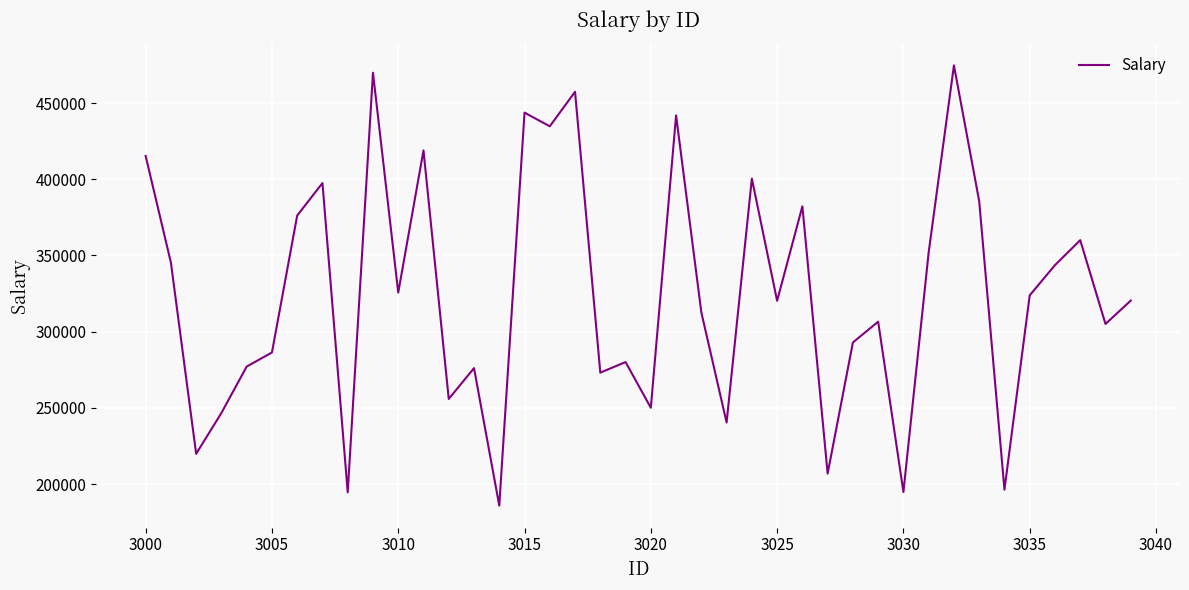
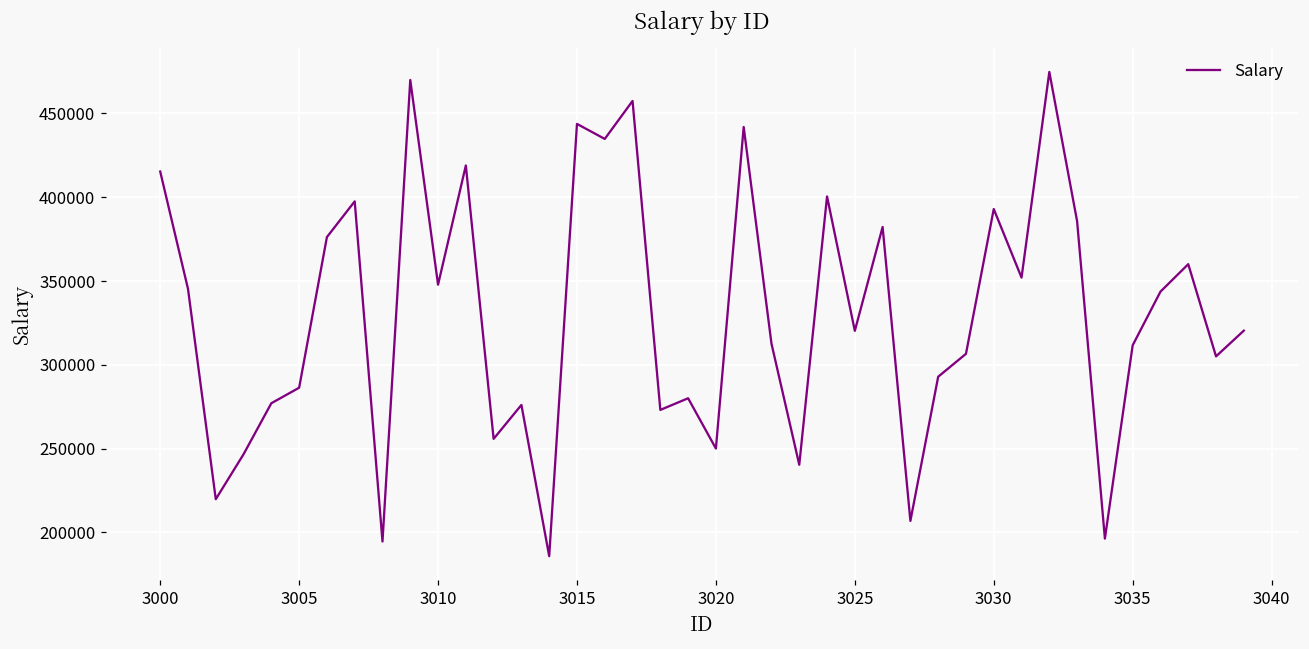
  {
    "3000": 415000,
    "3005": 286000,
-   "3010": 326000,
+   "3010": 348000,
    "3015": 444000,
    "3020": 250000,
    "3025": 320000,
-   "3030": 195000,
-   "3035": 324000
+   "3030": 393000,
+   "3035": 312000
  }
